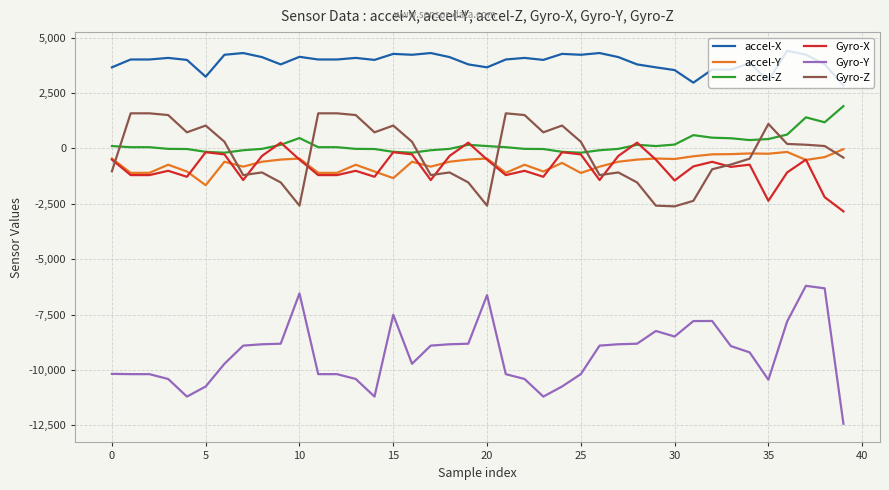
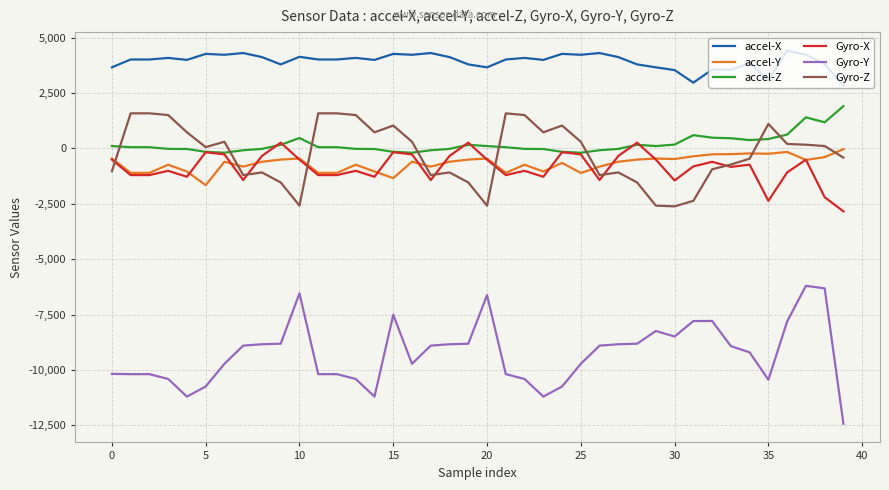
  {
    "accel-X": {
      "0": "3,700",
-     "5": "3,200",
+     "5": "4,300",
      "10": "4,100",
      "15": "4,300",
      "20": "3,700",
      "25": "4,200",
      "30": "3,500"
    },
    "accel-Y": {
      "5": "-1,700",
      "15": "-1,300",
      "25": "-1,100",
      "30": "-500",
      "35": "-200"
    },
    "accel-Z": {
      "0": "100",
      "10": "500",
      "20": "100",
      "30": "200",
      "35": "400"
    },
    "Gyro-X": {
      "30": "-1,400",
      "35": "-2,400"
    },
    "Gyro-Y": {
      "0": "-10,200",
      "5": "-10,800",
      "10": "-6,500",
      "15": "-7,500",
      "20": "-6,600",
-     "25": "-10,200",
+     "25": "-9,700",
      "30": "-8,500",
      "35": "-10,400"
    },
    "Gyro-Z": {
      "0": "-1,000",
-     "5": "1,000",
+     "5": "100",
      "10": "-2,600",
      "15": "1,000",
      "20": "-2,600",
      "25": "300",
      "30": "-2,600",
      "35": "1,100"
    }
  }
